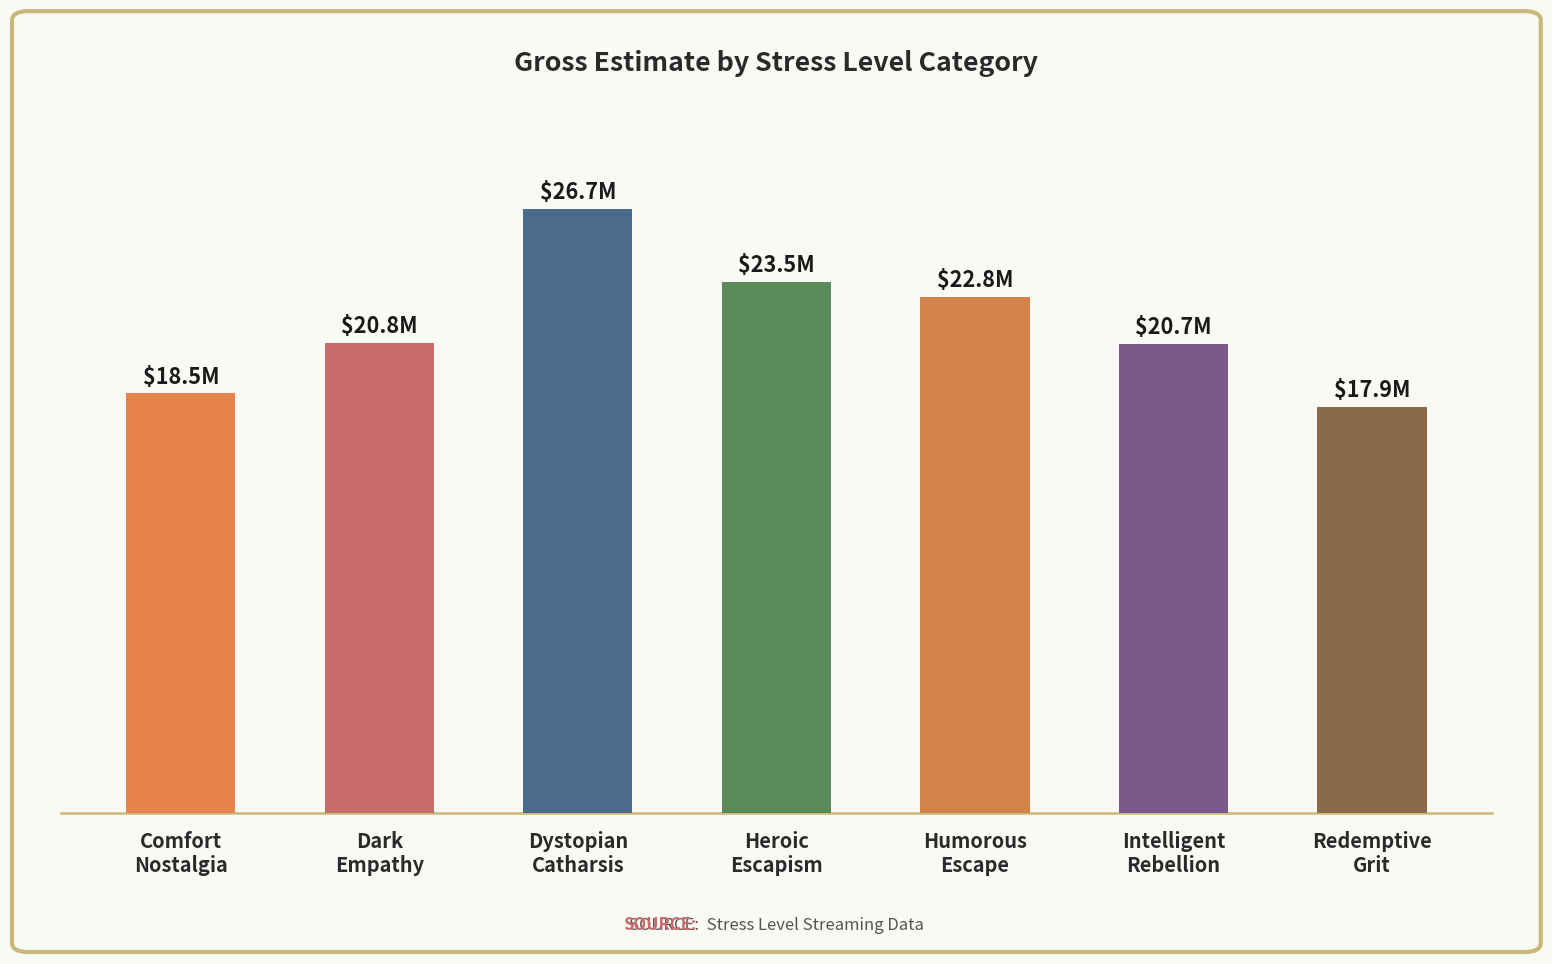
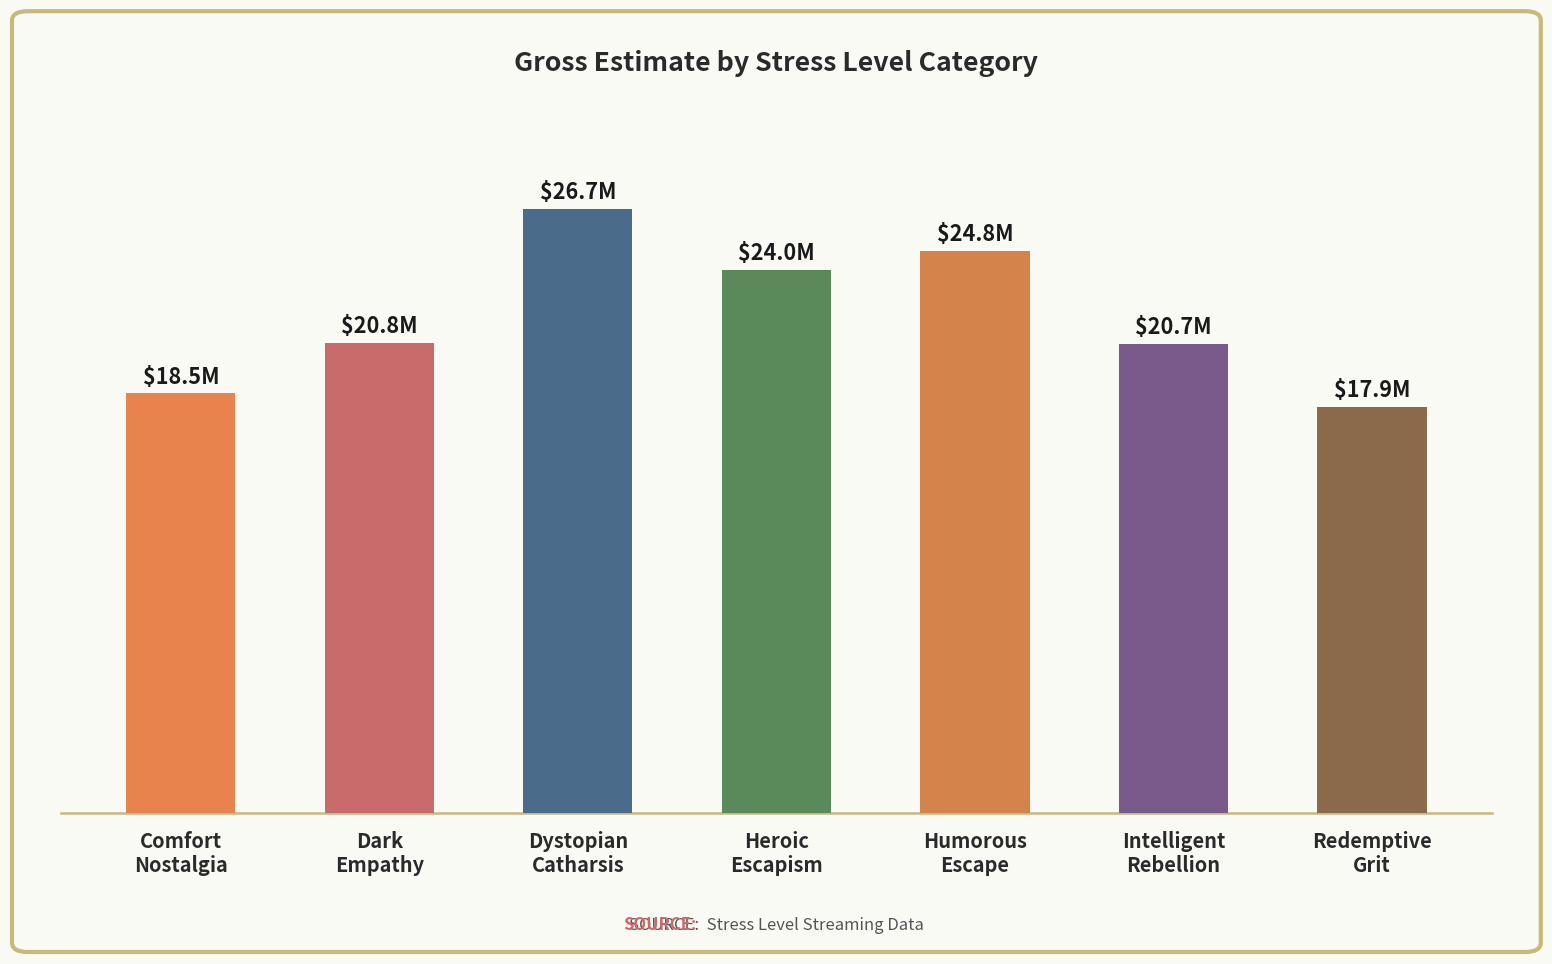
  {
    "Comfort Nostalgia": "$18.5M",
    "Dark Empathy": "$20.8M",
    "Dystopian Catharsis": "$26.7M",
-   "Heroic Escapism": "$23.5M",
-   "Humorous Escape": "$22.8M",
+   "Heroic Escapism": "$24.0M",
+   "Humorous Escape": "$24.8M",
    "Intelligent Rebellion": "$20.7M",
    "Redemptive Grit": "$17.9M"
  }
